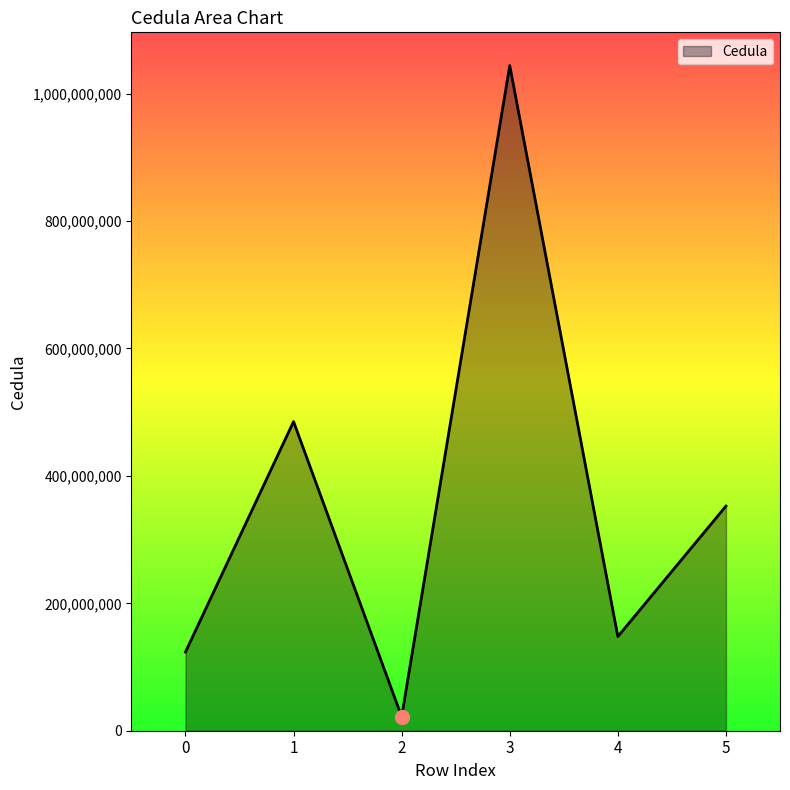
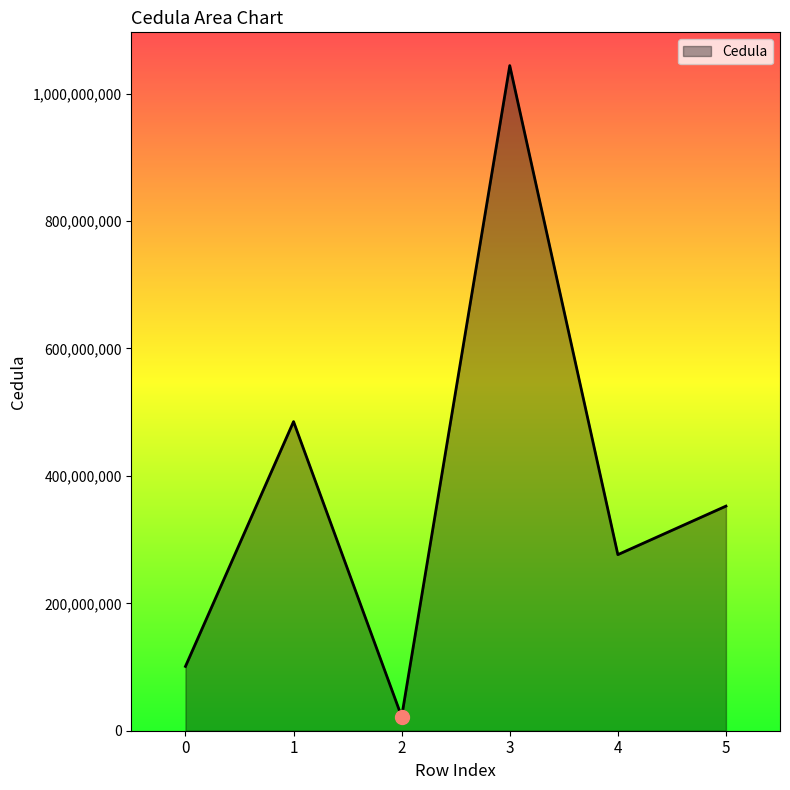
  {
    "Cedula": {
-     "0": "120,000,000",
+     "0": "100,000,000",
      "1": "490,000,000",
      "3": "1,040,000,000",
-     "4": "150,000,000",
+     "4": "280,000,000",
      "5": "350,000,000"
    }
  }
